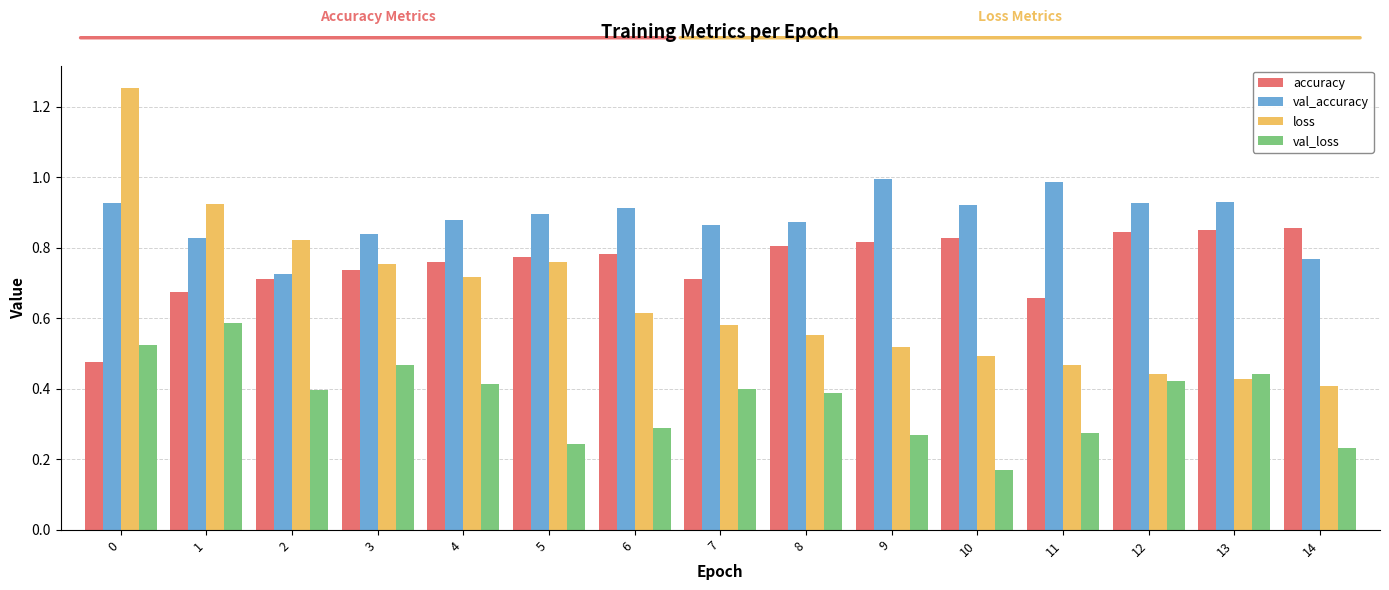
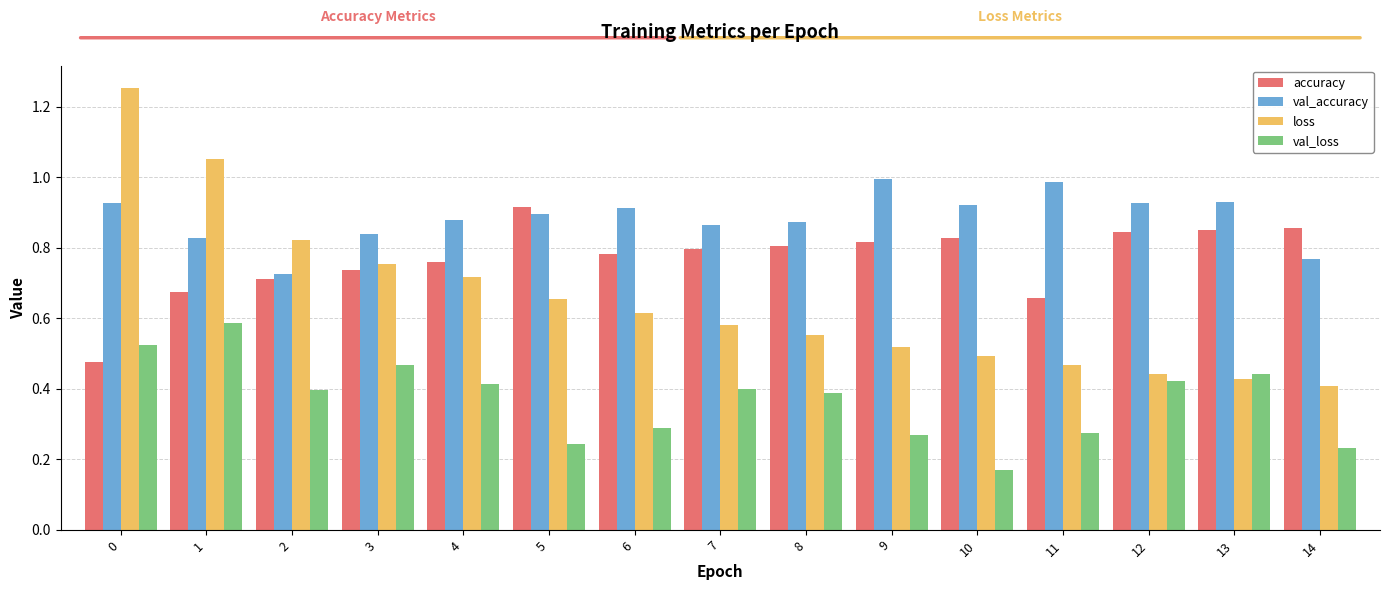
  {
    "accuracy": {
      "0": 0.48,
      "1": 0.67,
      "2": 0.71,
      "3": 0.74,
      "4": 0.76,
-     "5": 0.77,
+     "5": 0.92,
      "6": 0.78,
-     "7": 0.71,
+     "7": 0.80,
      "8": 0.81,
      "9": 0.82,
      "10": 0.83,
      "11": 0.66,
      "12": 0.84,
      "13": 0.85,
      "14": 0.86
    },
    "val_accuracy": {
      "0": 0.93,
      "1": 0.83,
      "2": 0.73,
      "3": 0.84,
      "4": 0.88,
      "5": 0.90,
      "6": 0.91,
      "7": 0.86,
      "8": 0.87,
      "9": 0.99,
      "10": 0.92,
      "11": 0.99,
      "12": 0.93,
      "13": 0.93,
      "14": 0.77
    },
    "loss": {
      "0": 1.25,
-     "1": 0.93,
+     "1": 1.05,
      "2": 0.82,
      "3": 0.75,
      "4": 0.72,
-     "5": 0.76,
+     "5": 0.65,
      "6": 0.61,
      "7": 0.58,
      "8": 0.55,
      "9": 0.52,
      "10": 0.49,
      "11": 0.47,
      "12": 0.44,
      "13": 0.43,
      "14": 0.41
    },
    "val_loss": {
      "0": 0.52,
      "1": 0.59,
      "2": 0.40,
      "3": 0.47,
      "4": 0.41,
      "5": 0.24,
      "6": 0.29,
      "7": 0.40,
      "8": 0.39,
      "9": 0.27,
      "10": 0.17,
      "11": 0.27,
      "12": 0.42,
      "13": 0.44,
      "14": 0.23
    }
  }
